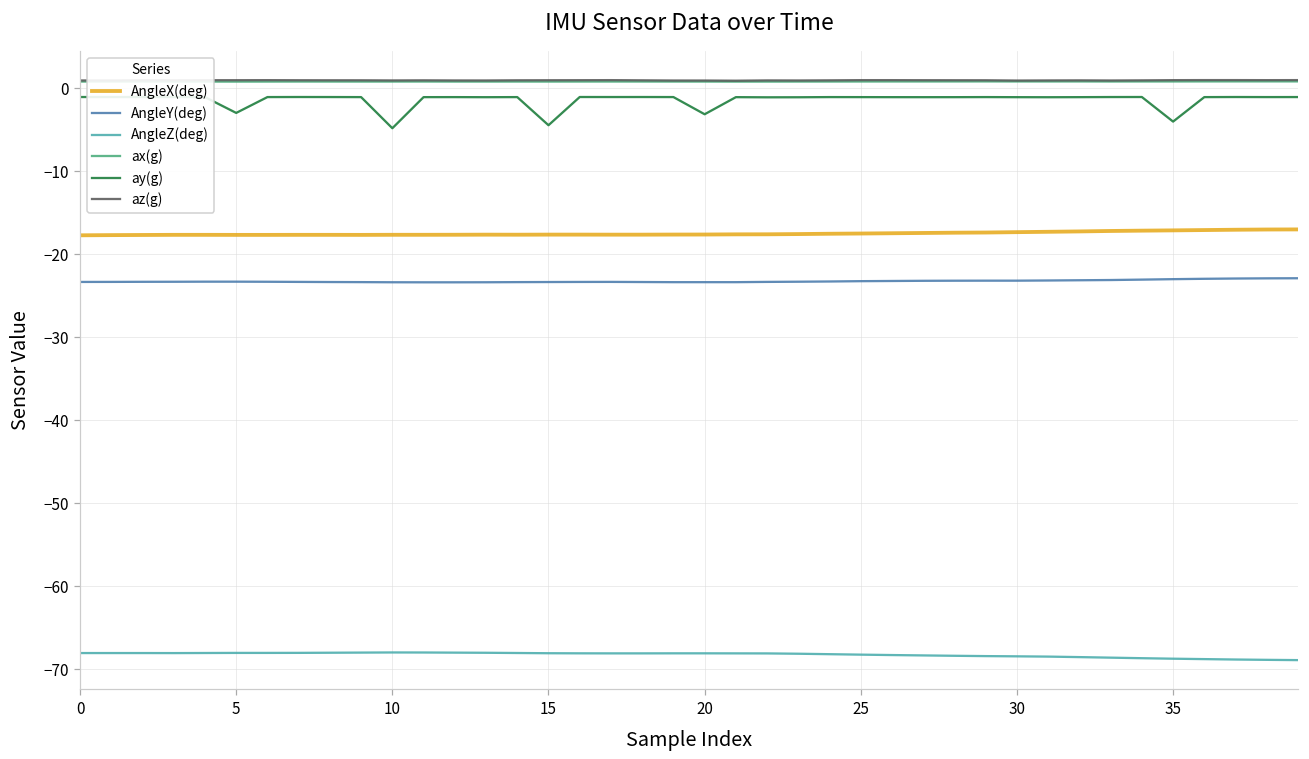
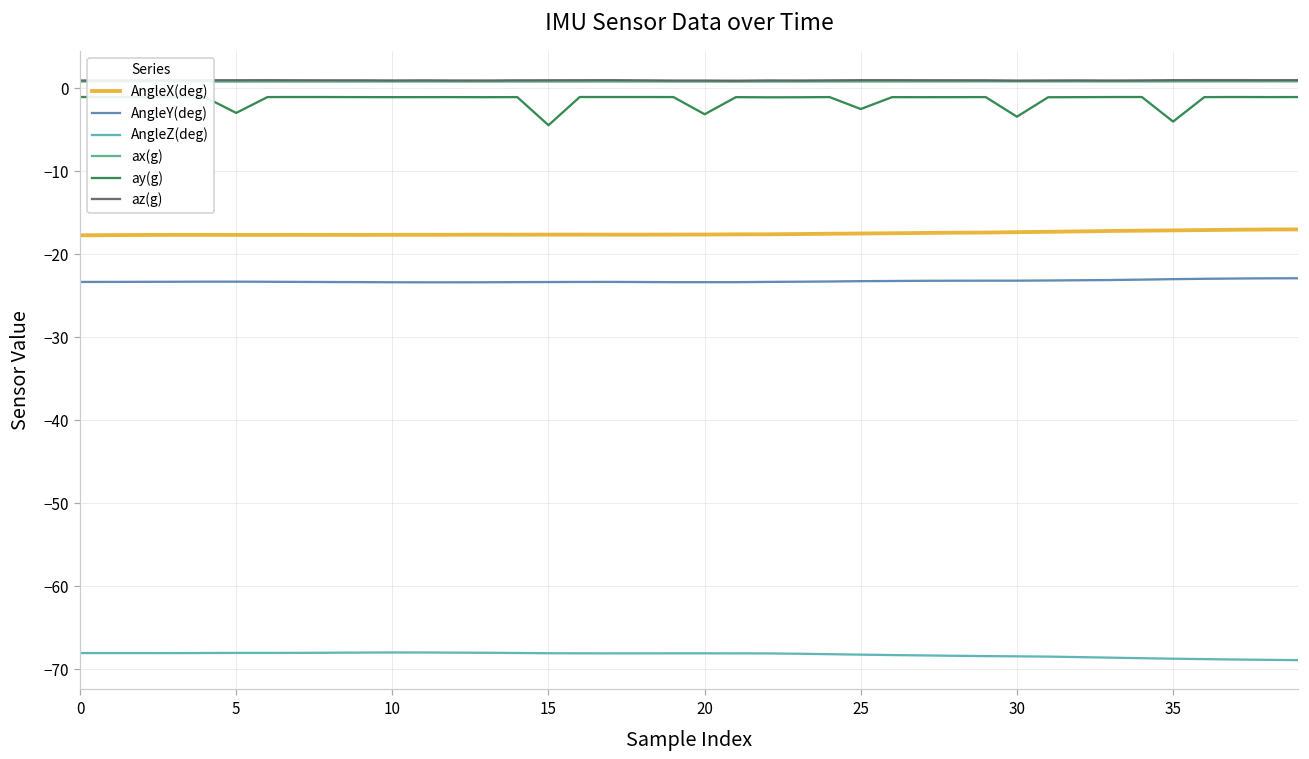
  {
    "AngleX(deg)": {
      "0": -18,
      "5": -18,
      "10": -18,
      "15": -18,
      "20": -18,
      "25": -18,
      "30": -17,
      "35": -17
    },
    "ay(g)": {
      "0": -1,
      "5": -3,
-     "10": -5,
+     "10": -1,
      "15": -4,
      "20": -3,
-     "25": -1,
-     "30": -1,
+     "25": -3,
+     "30": -3,
      "35": -4
    }
  }
